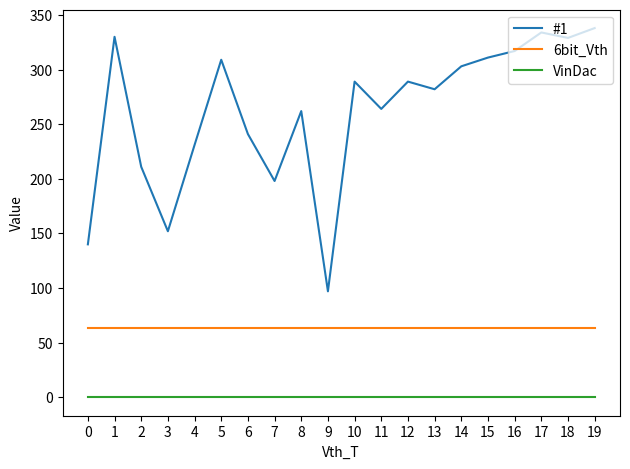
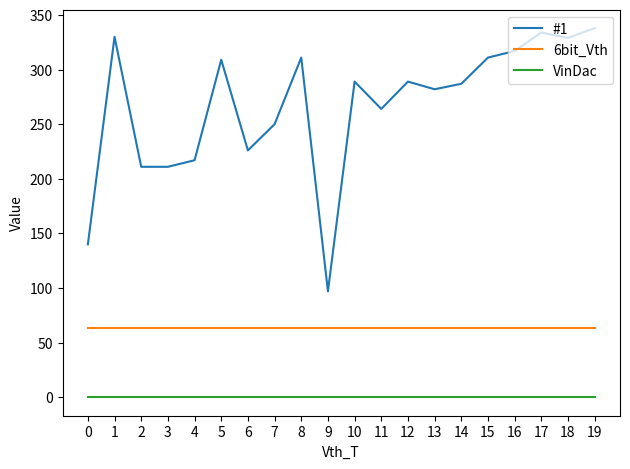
  {
    "#1": {
      "0": 140,
      "1": 330,
      "2": 211,
-     "3": 152,
-     "4": 231,
+     "3": 211,
+     "4": 217,
      "5": 309,
-     "6": 241,
-     "7": 198,
-     "8": 262,
+     "6": 226,
+     "7": 250,
+     "8": 311,
      "9": 97,
      "10": 289,
      "11": 264,
      "12": 289,
      "13": 282,
-     "14": 303,
+     "14": 287,
      "15": 311
    },
    "6bit_Vth": {
      "0": 63,
      "1": 63,
      "2": 63,
      "3": 63,
      "4": 63,
      "5": 63,
      "6": 63,
      "7": 63,
      "8": 63,
      "9": 63,
      "10": 63,
      "11": 63,
      "12": 63,
      "13": 63,
      "14": 63,
      "15": 63,
      "16": 63,
      "17": 63,
      "18": 63,
      "19": 63
    },
    "VinDac": {
      "0": 0,
      "1": 0,
      "2": 0,
      "3": 0,
      "4": 0,
      "5": 0,
      "6": 0,
      "7": 0,
      "8": 0,
      "9": 0,
      "10": 0,
      "11": 0,
      "12": 0,
      "13": 0,
      "14": 0,
      "15": 0,
      "16": 0,
      "17": 0,
      "18": 0,
      "19": 0
    }
  }
